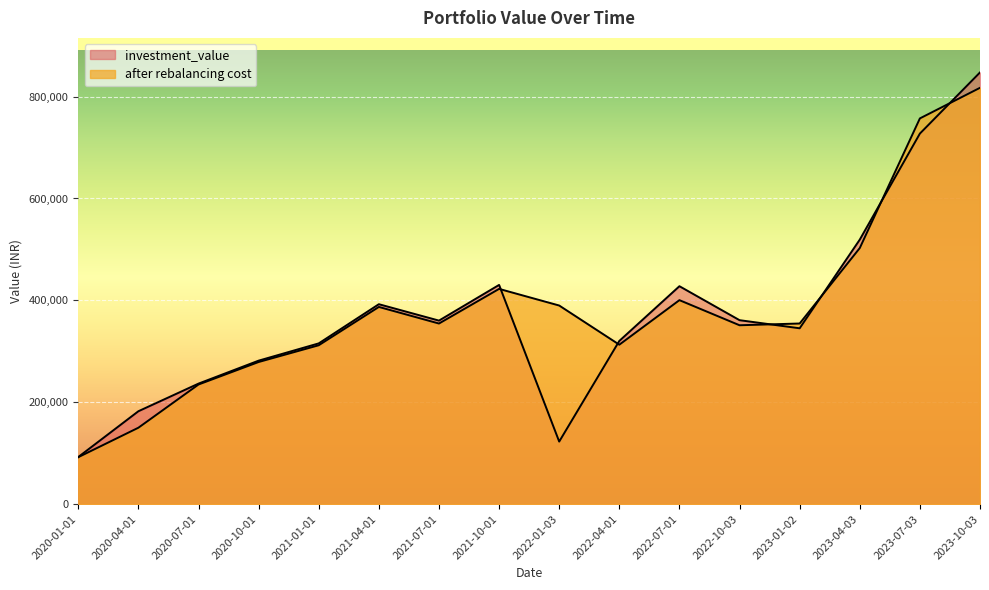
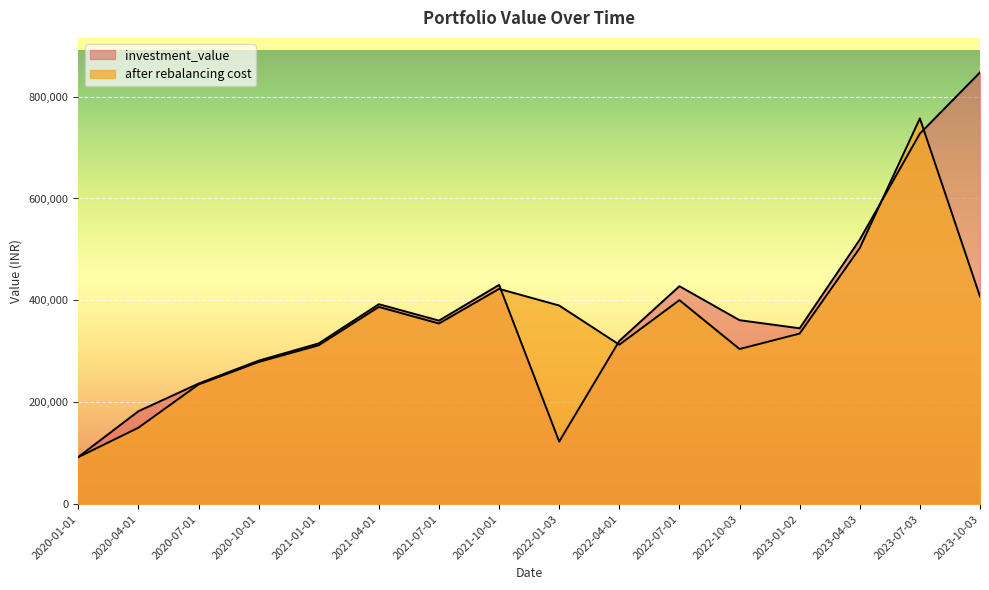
  {
    "investment_value": {
      "2020-04-01": "180,000",
      "2021-04-01": "390,000",
      "2021-07-01": "360,000",
      "2021-10-01": "430,000",
      "2022-01-03": "120,000",
      "2022-04-01": "320,000",
      "2022-07-01": "430,000",
      "2022-10-03": "360,000",
      "2023-01-02": "350,000",
      "2023-04-03": "520,000",
      "2023-07-03": "730,000",
      "2023-10-03": "850,000"
    },
    "after rebalancing cost": {
      "2020-04-01": "150,000",
      "2021-04-01": "390,000",
      "2021-07-01": "350,000",
      "2021-10-01": "420,000",
      "2022-01-03": "390,000",
      "2022-04-01": "310,000",
      "2022-07-01": "400,000",
-     "2022-10-03": "350,000",
-     "2023-01-02": "350,000",
+     "2022-10-03": "300,000",
+     "2023-01-02": "330,000",
      "2023-04-03": "500,000",
      "2023-07-03": "760,000",
-     "2023-10-03": "820,000"
+     "2023-10-03": "410,000"
    }
  }
